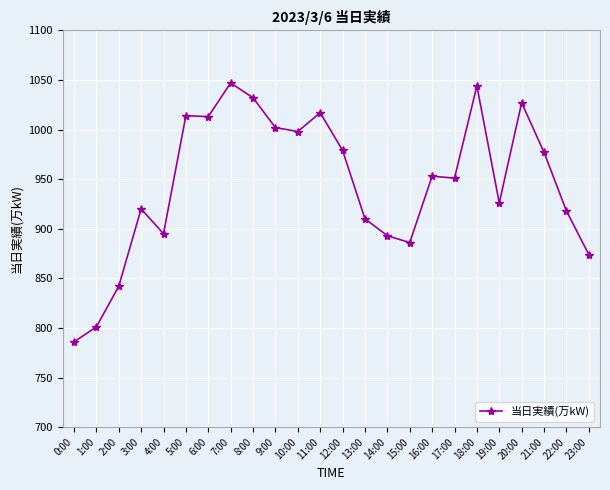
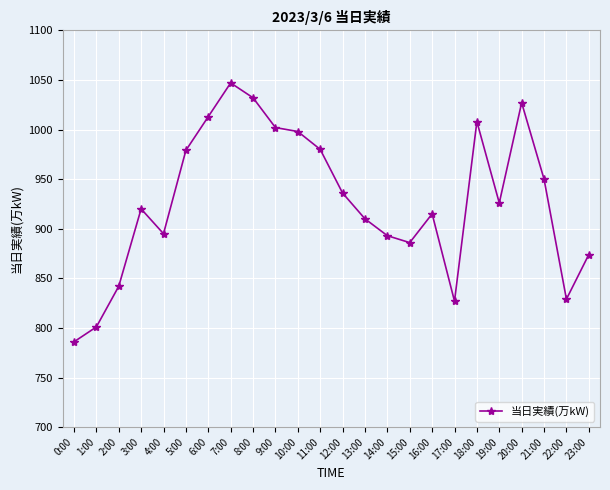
  {
    "0:00": 790,
    "1:00": 800,
    "2:00": 840,
    "3:00": 920,
    "4:00": 900,
-   "5:00": 1010,
+   "5:00": 980,
    "6:00": 1010,
    "7:00": 1050,
    "8:00": 1030,
    "9:00": 1000,
    "10:00": 1000,
-   "11:00": 1020,
-   "12:00": 980,
+   "11:00": 980,
+   "12:00": 940,
    "13:00": 910,
    "14:00": 890,
    "15:00": 890,
-   "16:00": 950,
-   "17:00": 950,
-   "18:00": 1040,
+   "16:00": 920,
+   "17:00": 830,
+   "18:00": 1010,
    "19:00": 930,
    "20:00": 1030,
-   "21:00": 980,
-   "22:00": 920,
+   "21:00": 950,
+   "22:00": 830,
    "23:00": 870
  }
